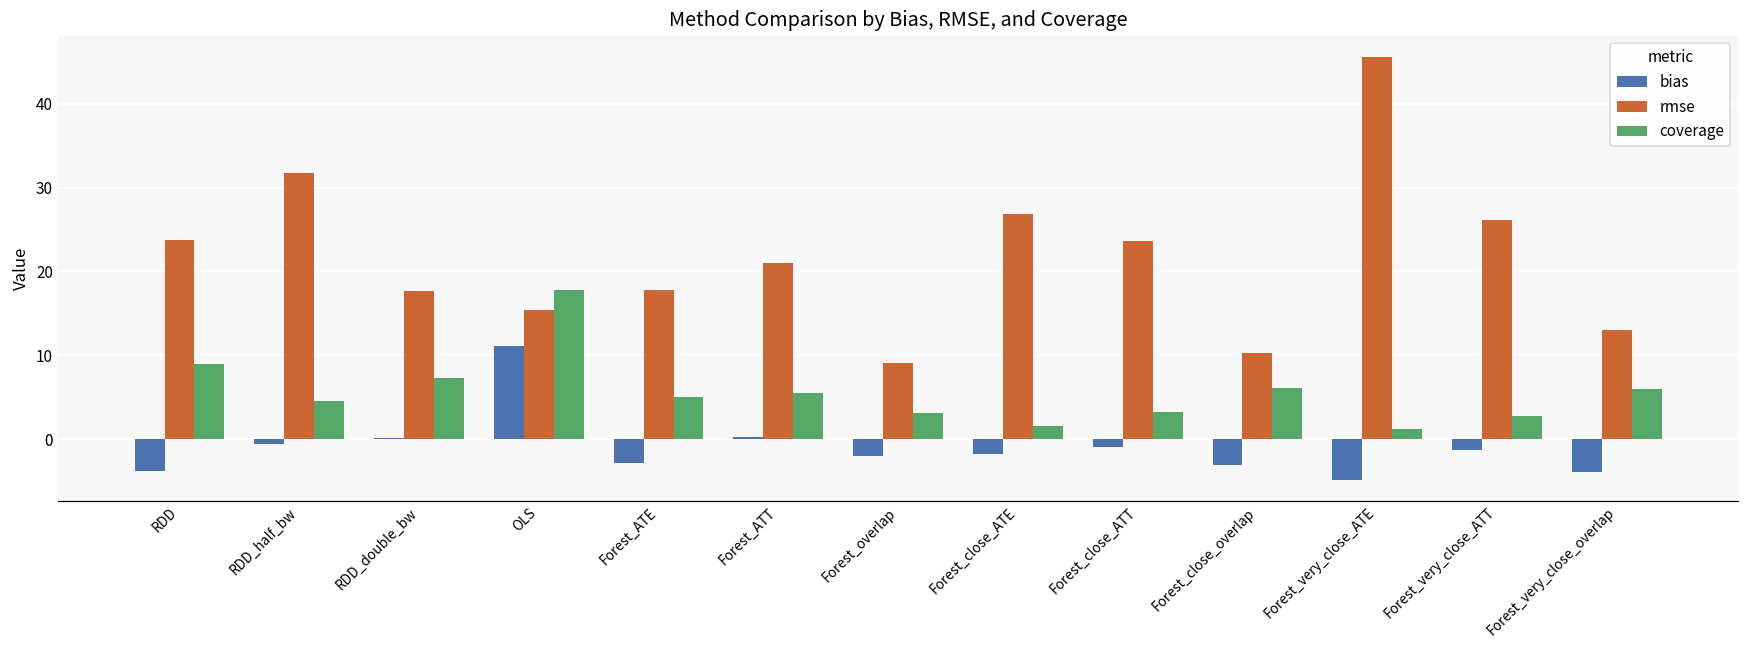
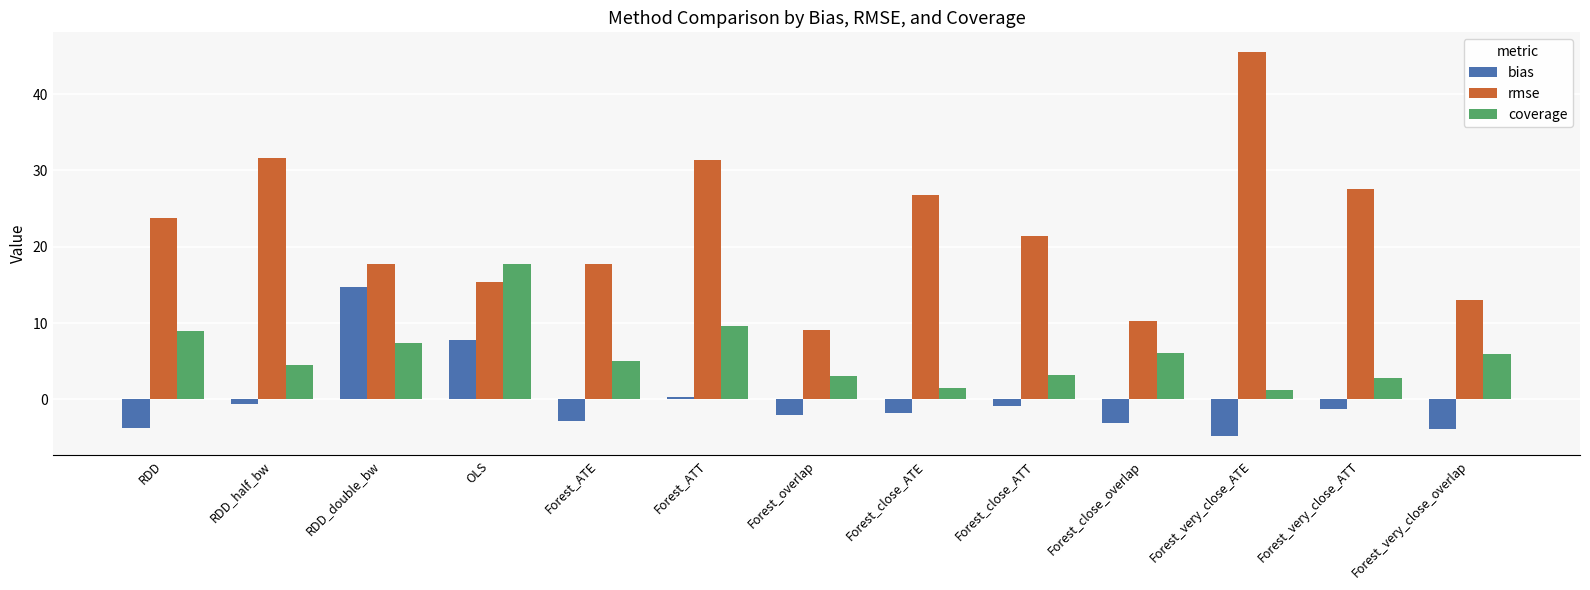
  {
    "bias": {
      "RDD": -4,
      "RDD_half_bw": -1,
-     "RDD_double_bw": 0,
-     "OLS": 11,
+     "RDD_double_bw": 15,
+     "OLS": 8,
      "Forest_ATE": -3,
      "Forest_overlap": -2,
      "Forest_close_ATE": -2,
      "Forest_close_ATT": -1,
      "Forest_close_overlap": -3,
      "Forest_very_close_ATE": -5,
      "Forest_very_close_ATT": -1,
      "Forest_very_close_overlap": -4
    },
    "rmse": {
      "RDD": 24,
      "RDD_half_bw": 32,
      "RDD_double_bw": 18,
      "OLS": 15,
      "Forest_ATE": 18,
-     "Forest_ATT": 21,
+     "Forest_ATT": 31,
      "Forest_overlap": 9,
      "Forest_close_ATE": 27,
-     "Forest_close_ATT": 24,
+     "Forest_close_ATT": 21,
      "Forest_close_overlap": 10,
      "Forest_very_close_ATE": 46,
-     "Forest_very_close_ATT": 26,
+     "Forest_very_close_ATT": 28,
      "Forest_very_close_overlap": 13
    },
    "coverage": {
      "RDD": 9,
      "RDD_half_bw": 5,
      "RDD_double_bw": 7,
      "OLS": 18,
      "Forest_ATE": 5,
-     "Forest_ATT": 5,
+     "Forest_ATT": 10,
      "Forest_overlap": 3,
      "Forest_close_ATE": 2,
      "Forest_close_ATT": 3,
      "Forest_close_overlap": 6,
      "Forest_very_close_ATE": 1,
      "Forest_very_close_ATT": 3,
      "Forest_very_close_overlap": 6
    }
  }
